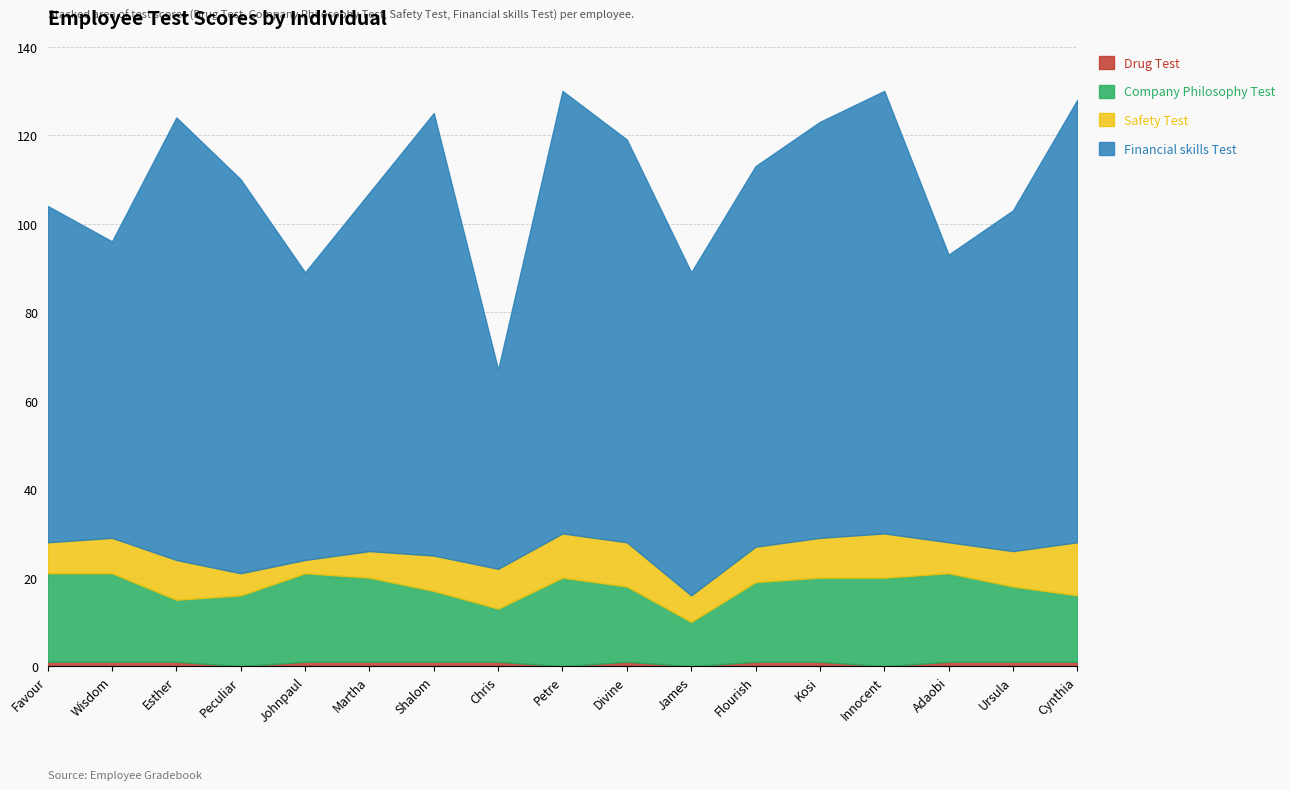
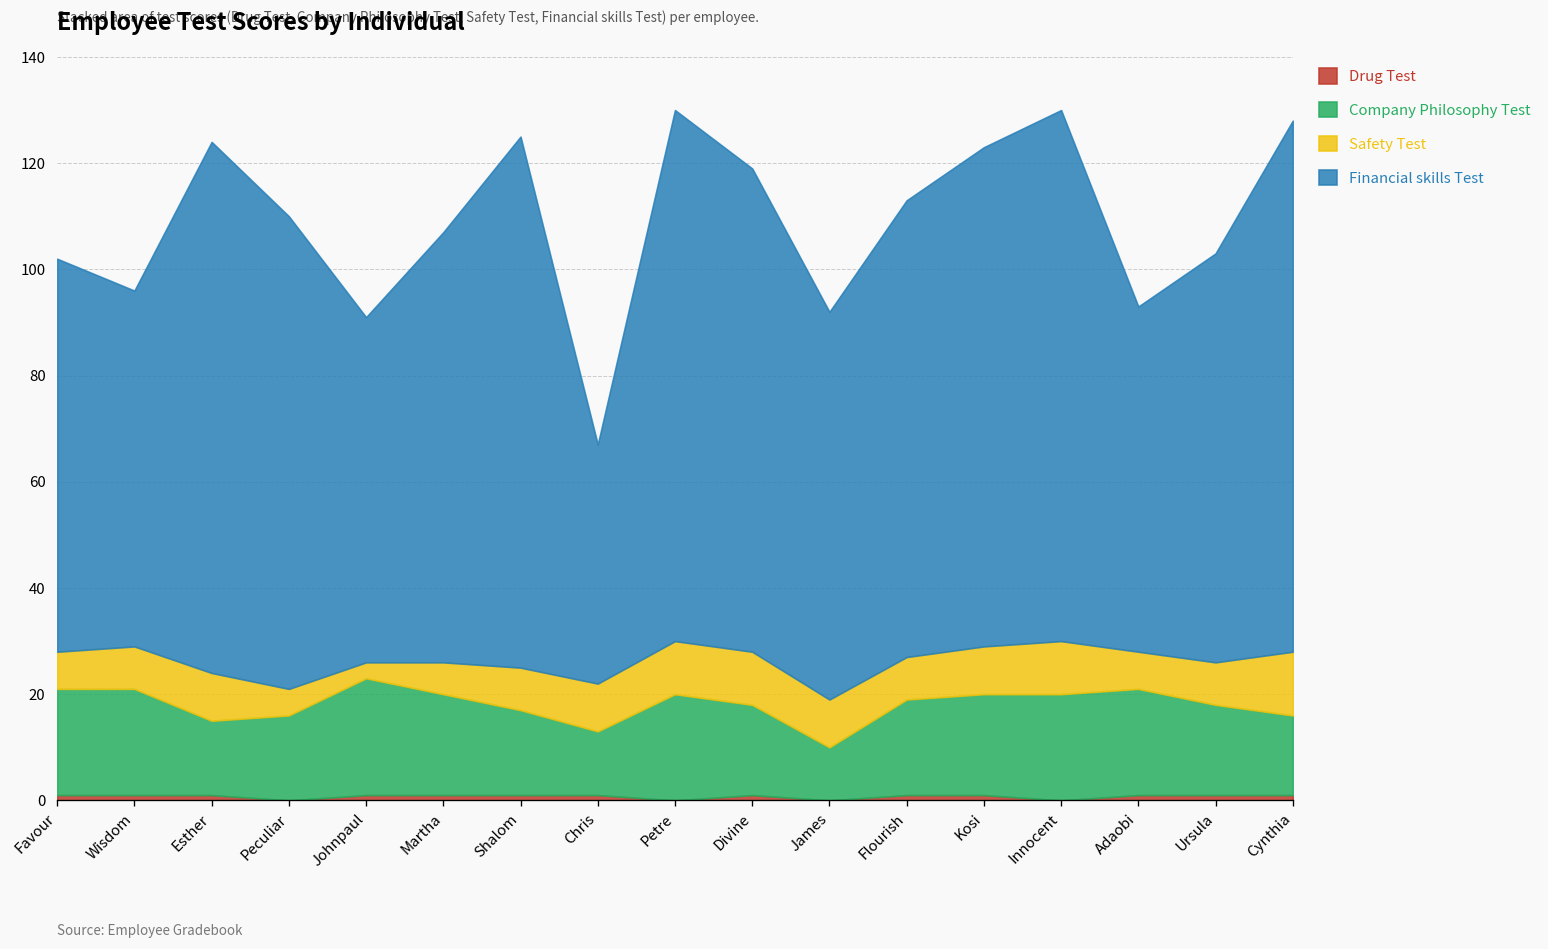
  {
    "Drug Test": {
      "Favour": 1,
      "Wisdom": 1,
      "Esther": 1,
      "Peculiar": 0,
      "Johnpaul": 1,
      "Martha": 1,
      "Shalom": 1,
      "Chris": 1,
      "Petre": 0,
      "Divine": 1,
      "James": 0,
      "Flourish": 1,
      "Kosi": 1,
      "Innocent": 0,
      "Adaobi": 1,
      "Ursula": 1,
      "Cynthia": 1
    },
    "Company Philosophy Test": {
      "Favour": 20,
      "Wisdom": 20,
      "Esther": 14,
      "Peculiar": 16,
-     "Johnpaul": 20,
+     "Johnpaul": 22,
      "Martha": 19,
      "Shalom": 16,
      "Chris": 12,
      "Petre": 20,
      "Divine": 17,
      "James": 10,
      "Flourish": 18,
      "Kosi": 19,
      "Innocent": 20,
      "Adaobi": 20,
      "Ursula": 17,
      "Cynthia": 15
    },
    "Safety Test": {
      "Favour": 7,
      "Wisdom": 8,
      "Esther": 9,
      "Peculiar": 5,
      "Johnpaul": 3,
      "Martha": 6,
      "Shalom": 8,
      "Chris": 9,
      "Petre": 10,
      "Divine": 10,
-     "James": 6,
+     "James": 9,
      "Flourish": 8,
      "Kosi": 9,
      "Innocent": 10,
      "Adaobi": 7,
      "Ursula": 8,
      "Cynthia": 12
    },
    "Financial skills Test": {
-     "Favour": 76,
+     "Favour": 74,
      "Wisdom": 67,
      "Esther": 100,
      "Peculiar": 89,
      "Johnpaul": 65,
      "Martha": 81,
      "Shalom": 100,
      "Chris": 45,
      "Petre": 100,
      "Divine": 91,
      "James": 73,
      "Flourish": 86,
      "Kosi": 94,
      "Innocent": 100,
      "Adaobi": 65,
      "Ursula": 77,
      "Cynthia": 100
    }
  }
